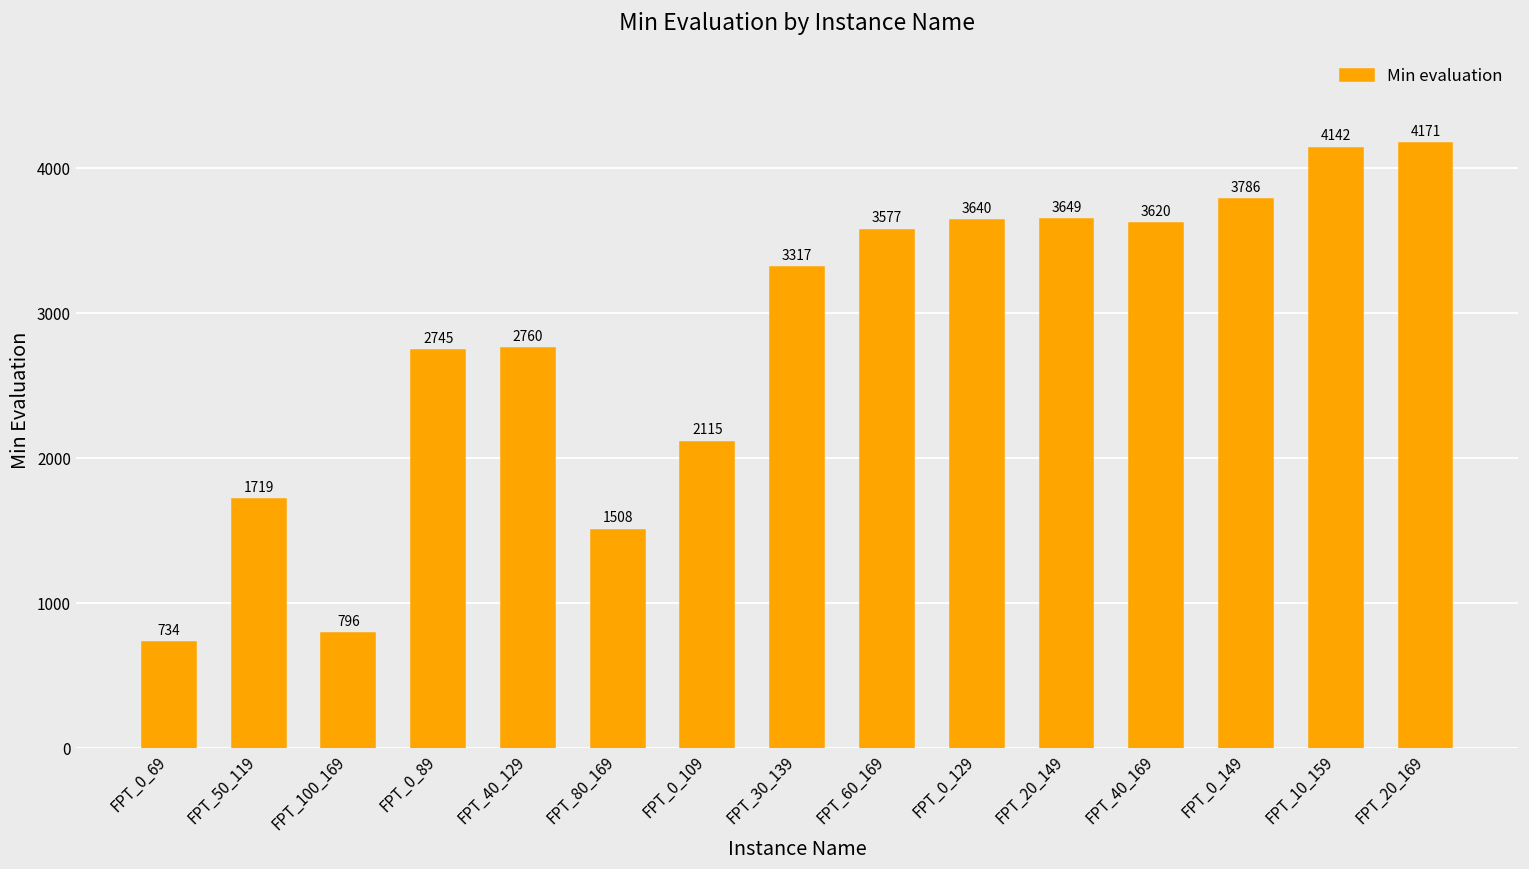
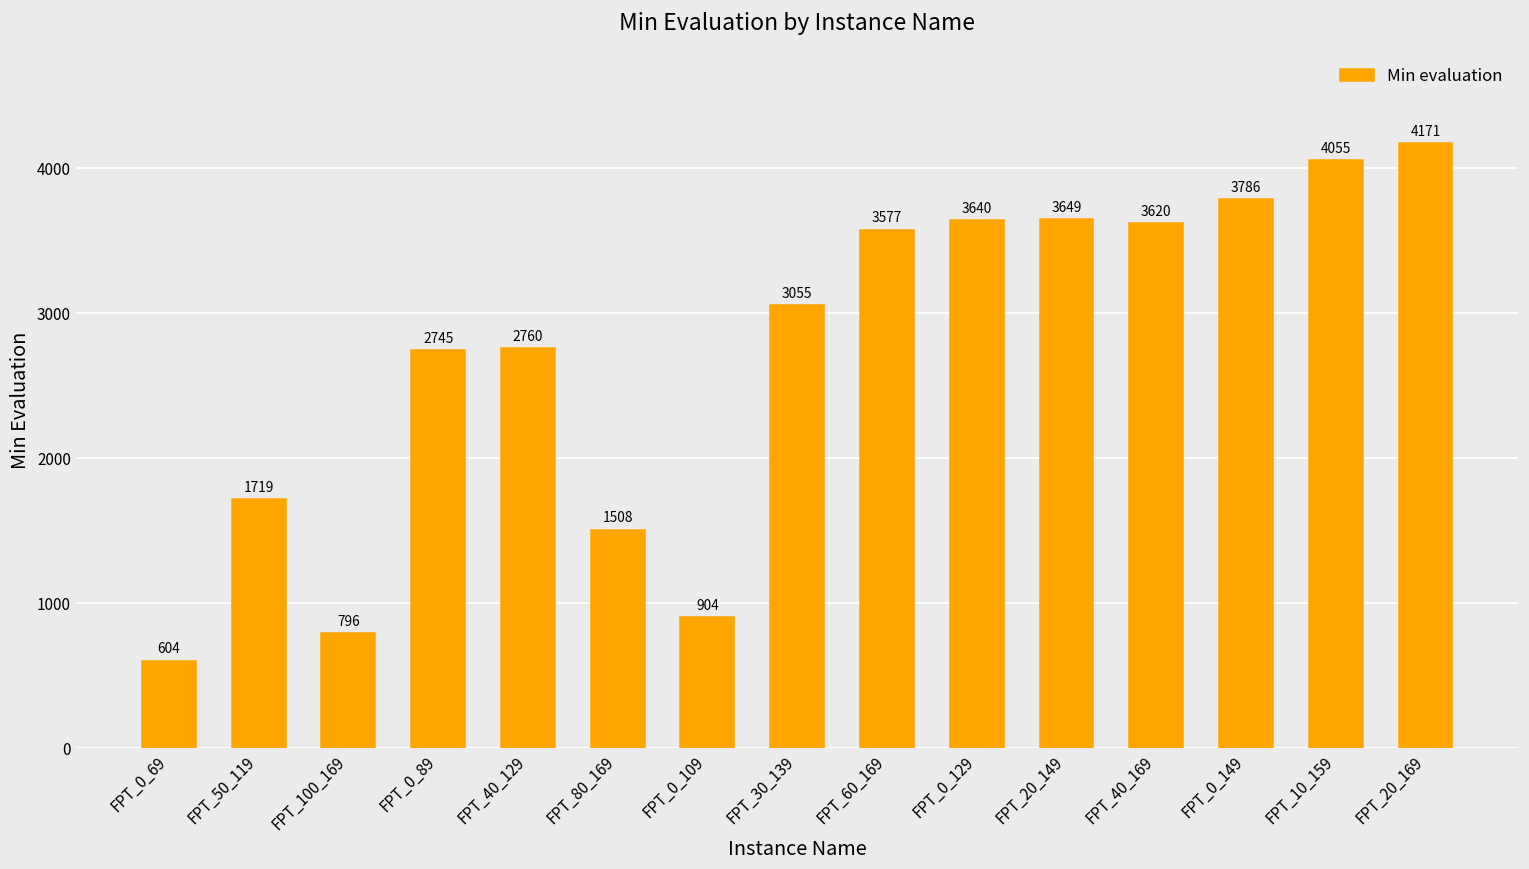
  {
-   "FPT_0_69": 734,
+   "FPT_0_69": 604,
    "FPT_50_119": 1719,
    "FPT_100_169": 796,
    "FPT_0_89": 2745,
    "FPT_40_129": 2760,
    "FPT_80_169": 1508,
-   "FPT_0_109": 2115,
-   "FPT_30_139": 3317,
+   "FPT_0_109": 904,
+   "FPT_30_139": 3055,
    "FPT_60_169": 3577,
    "FPT_0_129": 3640,
    "FPT_20_149": 3649,
    "FPT_40_169": 3620,
    "FPT_0_149": 3786,
-   "FPT_10_159": 4142,
+   "FPT_10_159": 4055,
    "FPT_20_169": 4171
  }
